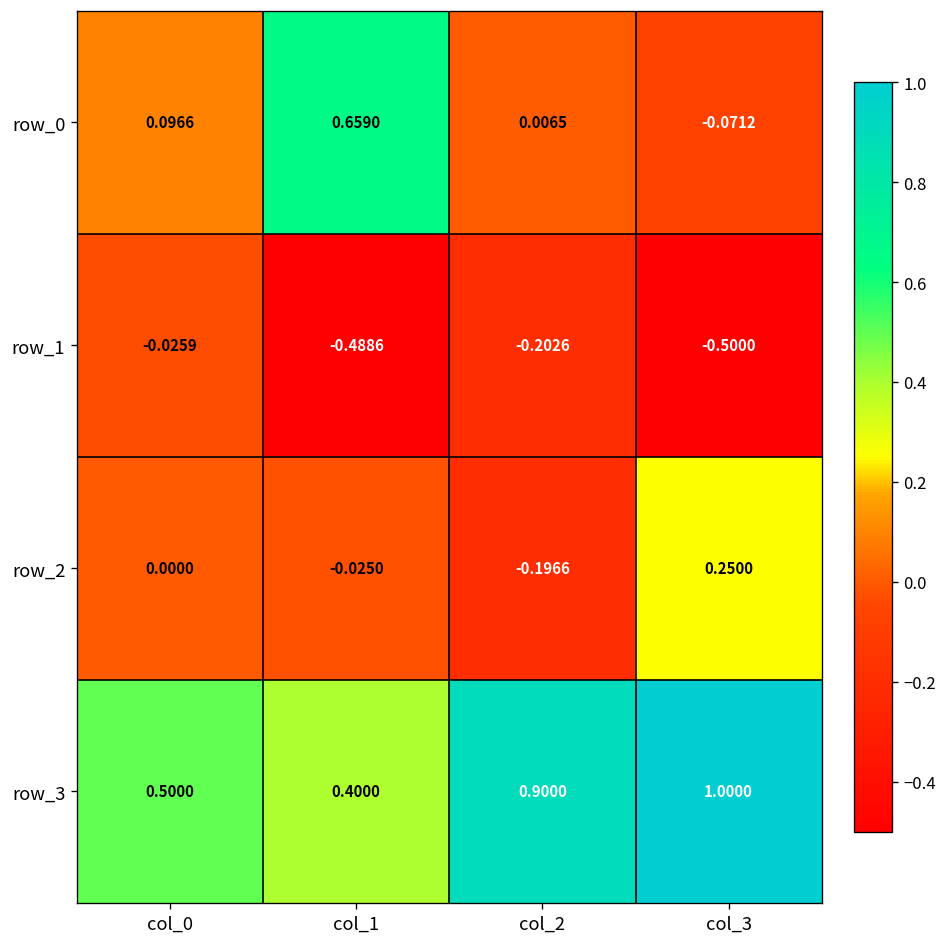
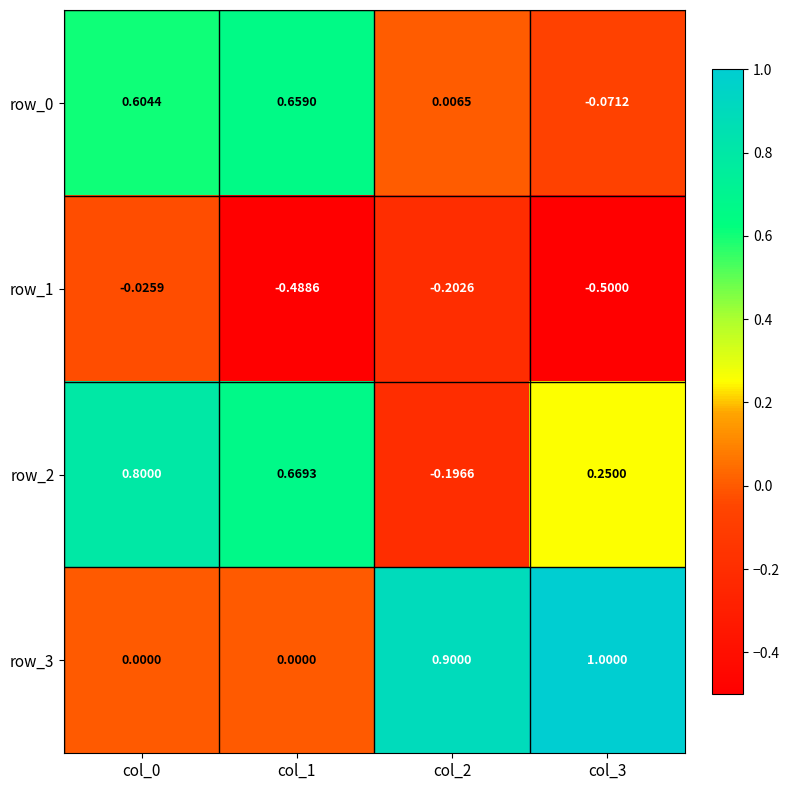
  {
    "row_0": {
-     "col_0": 0.0966,
+     "col_0": 0.6044,
      "col_1": 0.6590,
      "col_2": 0.0065,
      "col_3": -0.0712
    },
    "row_1": {
      "col_0": -0.0259,
      "col_1": -0.4886,
      "col_2": -0.2026,
      "col_3": -0.5000
    },
    "row_2": {
-     "col_0": 0.0000,
-     "col_1": -0.0250,
+     "col_0": 0.8000,
+     "col_1": 0.6693,
      "col_2": -0.1966,
      "col_3": 0.2500
    },
    "row_3": {
-     "col_0": 0.5000,
-     "col_1": 0.4000,
+     "col_0": 0.0000,
+     "col_1": 0.0000,
      "col_2": 0.9000,
      "col_3": 1.0000
    }
  }
